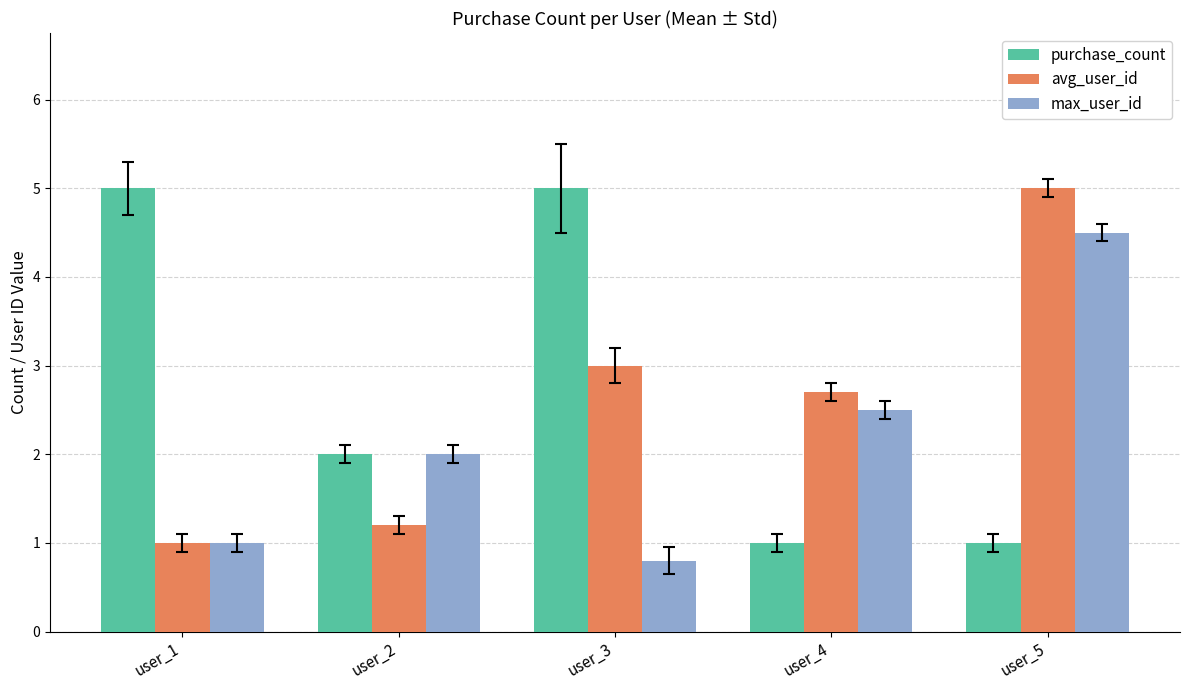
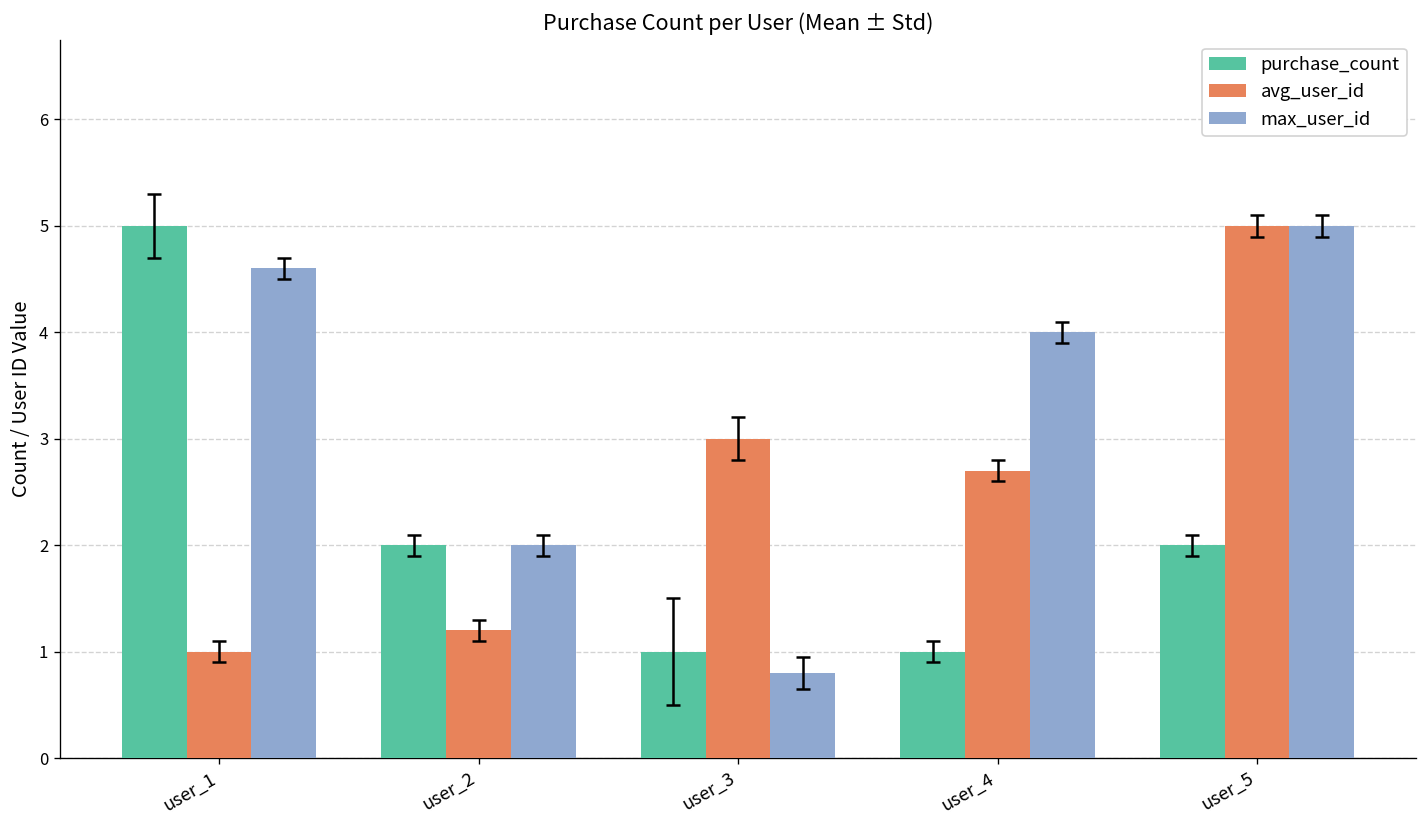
  {
    "purchase_count": {
      "user_1": 5,
      "user_2": 2,
-     "user_3": 5,
+     "user_3": 1,
      "user_4": 1,
-     "user_5": 1
+     "user_5": 2
    },
    "avg_user_id": {
      "user_1": 1.0,
      "user_2": 1.2,
      "user_3": 3.0,
      "user_4": 2.7,
      "user_5": 5.0
    },
    "max_user_id": {
-     "user_1": 1.0,
+     "user_1": 4.6,
      "user_2": 2.0,
      "user_3": 0.8,
-     "user_4": 2.5,
-     "user_5": 4.5
+     "user_4": 4.0,
+     "user_5": 5.0
    }
  }
